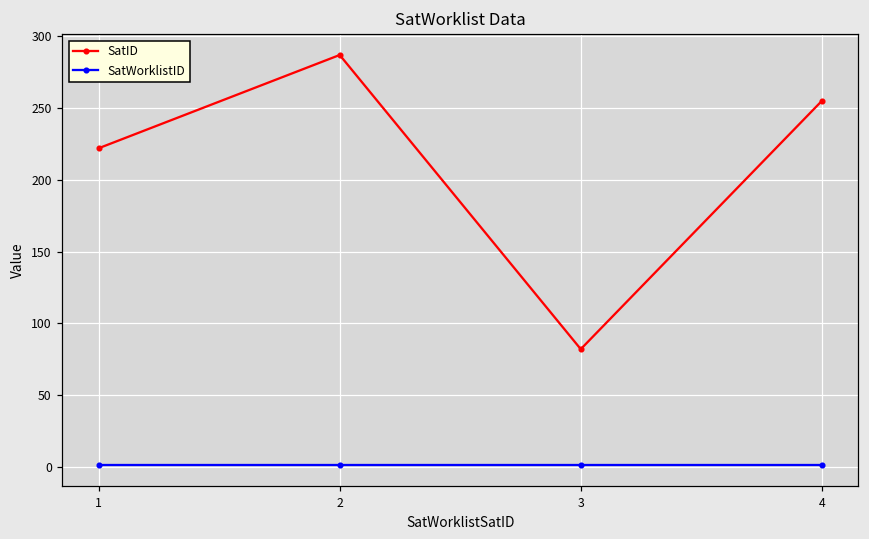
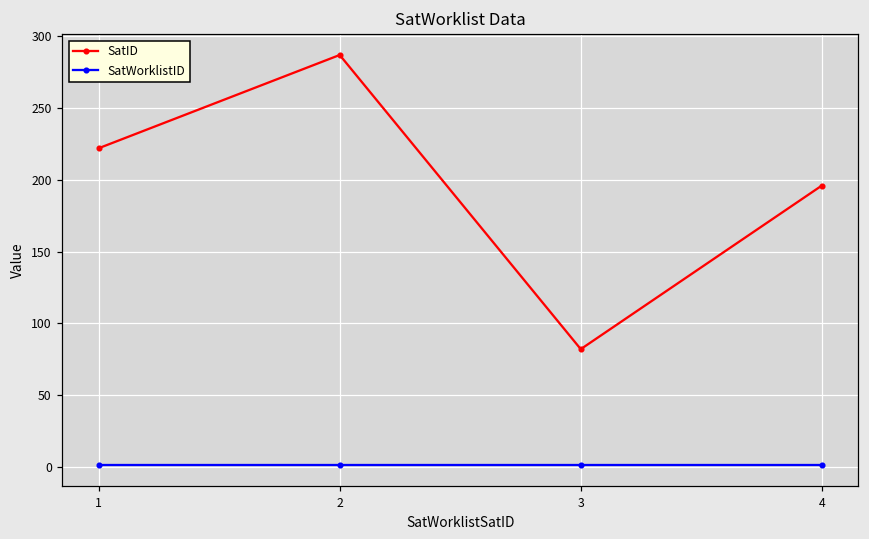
  {
    "SatID": {
      "1": 222,
      "2": 287,
      "3": 82,
-     "4": 255
+     "4": 196
    },
    "SatWorklistID": {
      "1": 1,
      "2": 1,
      "3": 1,
      "4": 1
    }
  }
